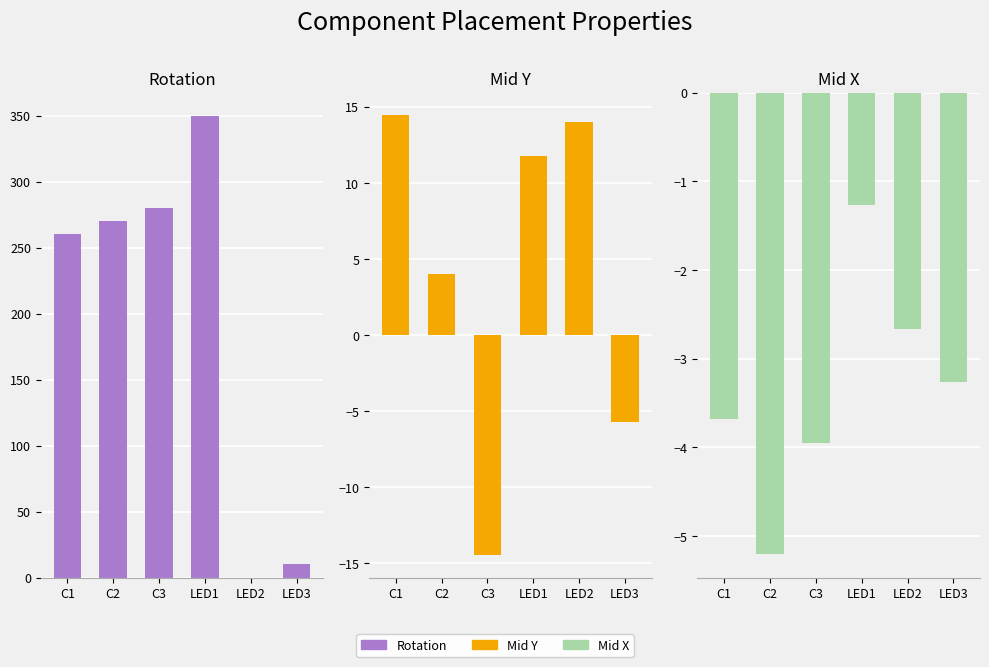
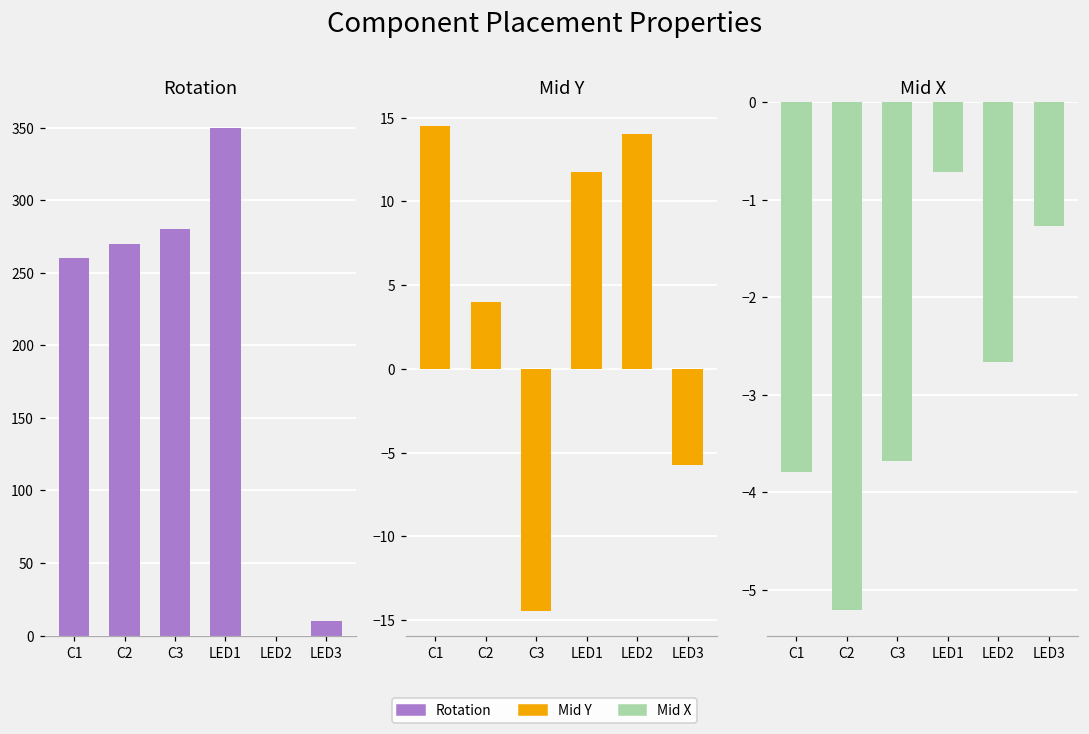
  {
    "Rotation": {
      "C1": 260,
      "C2": 270,
      "C3": 280,
      "LED1": 350,
      "LED2": 0,
      "LED3": 10
    },
    "Mid Y": {
      "C1": 14.5,
      "C2": 4.0,
      "C3": -14.5,
      "LED1": 11.8,
      "LED2": 14.0,
      "LED3": -5.7
    },
    "Mid X": {
-     "C1": -3.7,
+     "C1": -3.8,
      "C2": -5.2,
-     "C3": -4.0,
-     "LED1": -1.3,
+     "C3": -3.7,
+     "LED1": -0.7,
      "LED2": -2.7,
-     "LED3": -3.3
+     "LED3": -1.3
    }
  }
